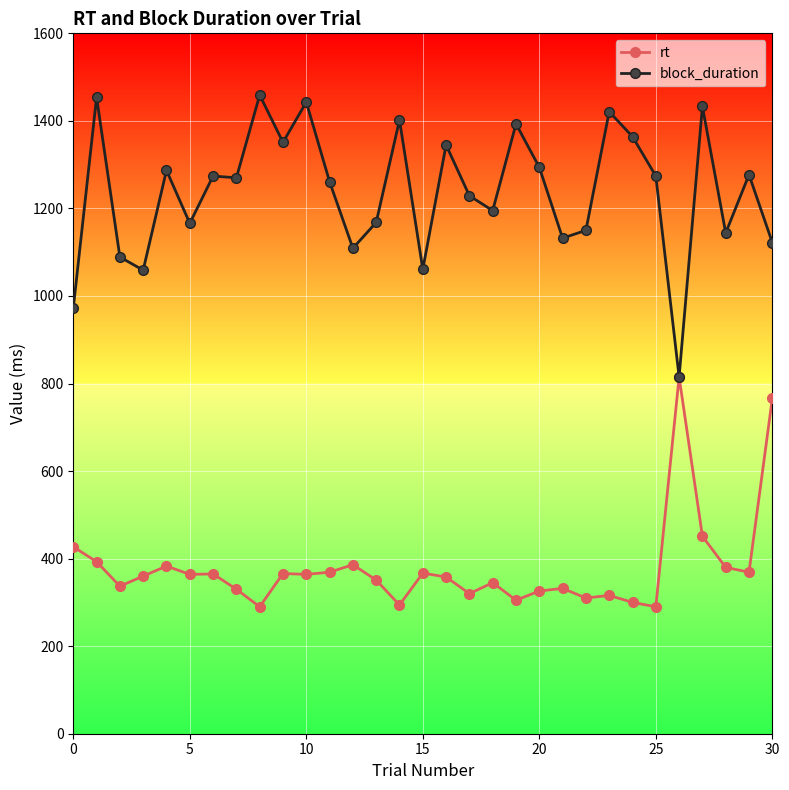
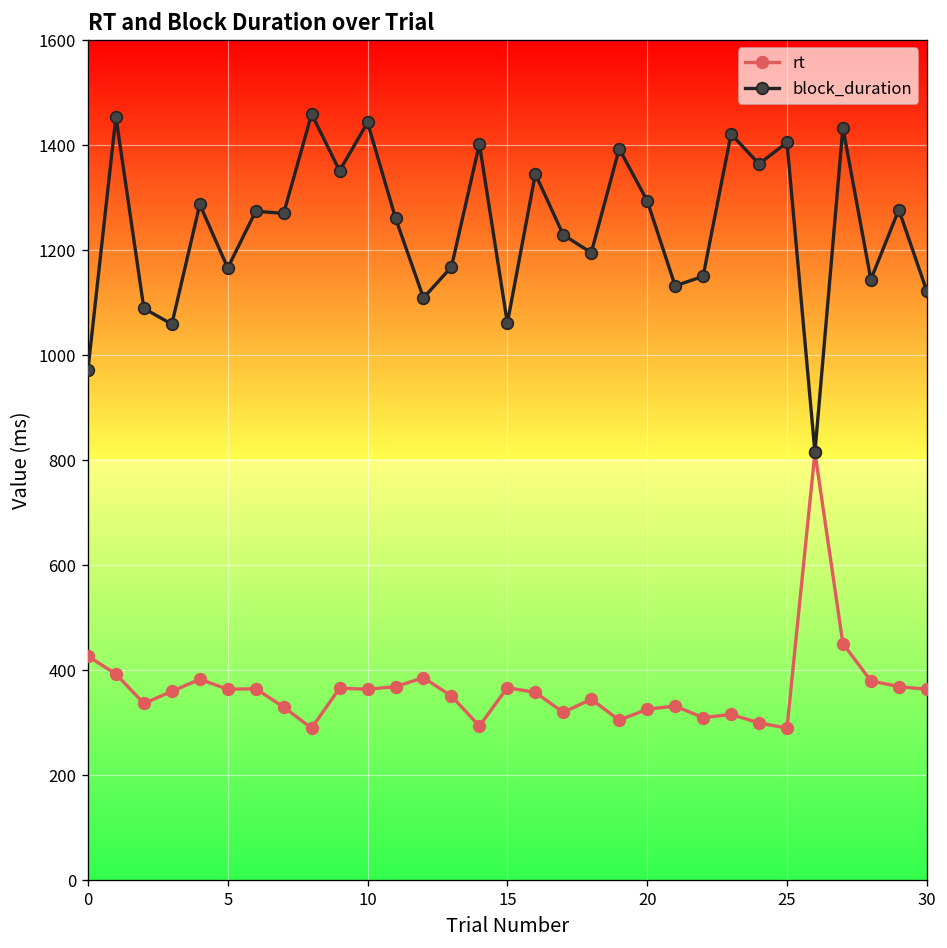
  {
    "rt": {
      "0": 430,
      "5": 360,
      "10": 360,
      "15": 370,
      "20": 330,
      "25": 290,
-     "30": 770
+     "30": 360
    },
    "block_duration": {
      "0": 970,
      "5": 1170,
      "10": 1440,
      "15": 1060,
      "20": 1290,
-     "25": 1270,
+     "25": 1410,
      "30": 1120
    }
  }
